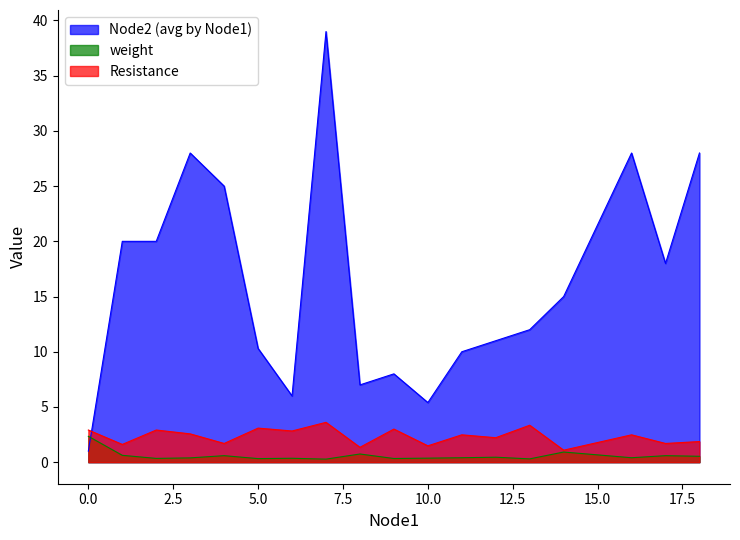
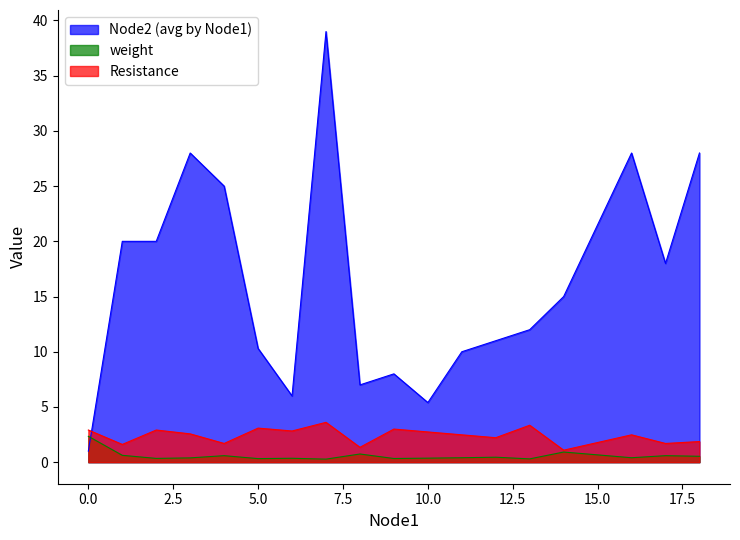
  {
    "Node2 (avg by Node1)": {
      "0.0": 1.0,
      "5.0": 10.3,
      "10.0": 5.4
    },
    "weight": {
      "0.0": 2.3,
      "5.0": 0.3,
      "10.0": 0.4
    },
    "Resistance": {
      "0.0": 2.9,
      "5.0": 3.1,
-     "10.0": 1.5
+     "10.0": 2.7
    }
  }
